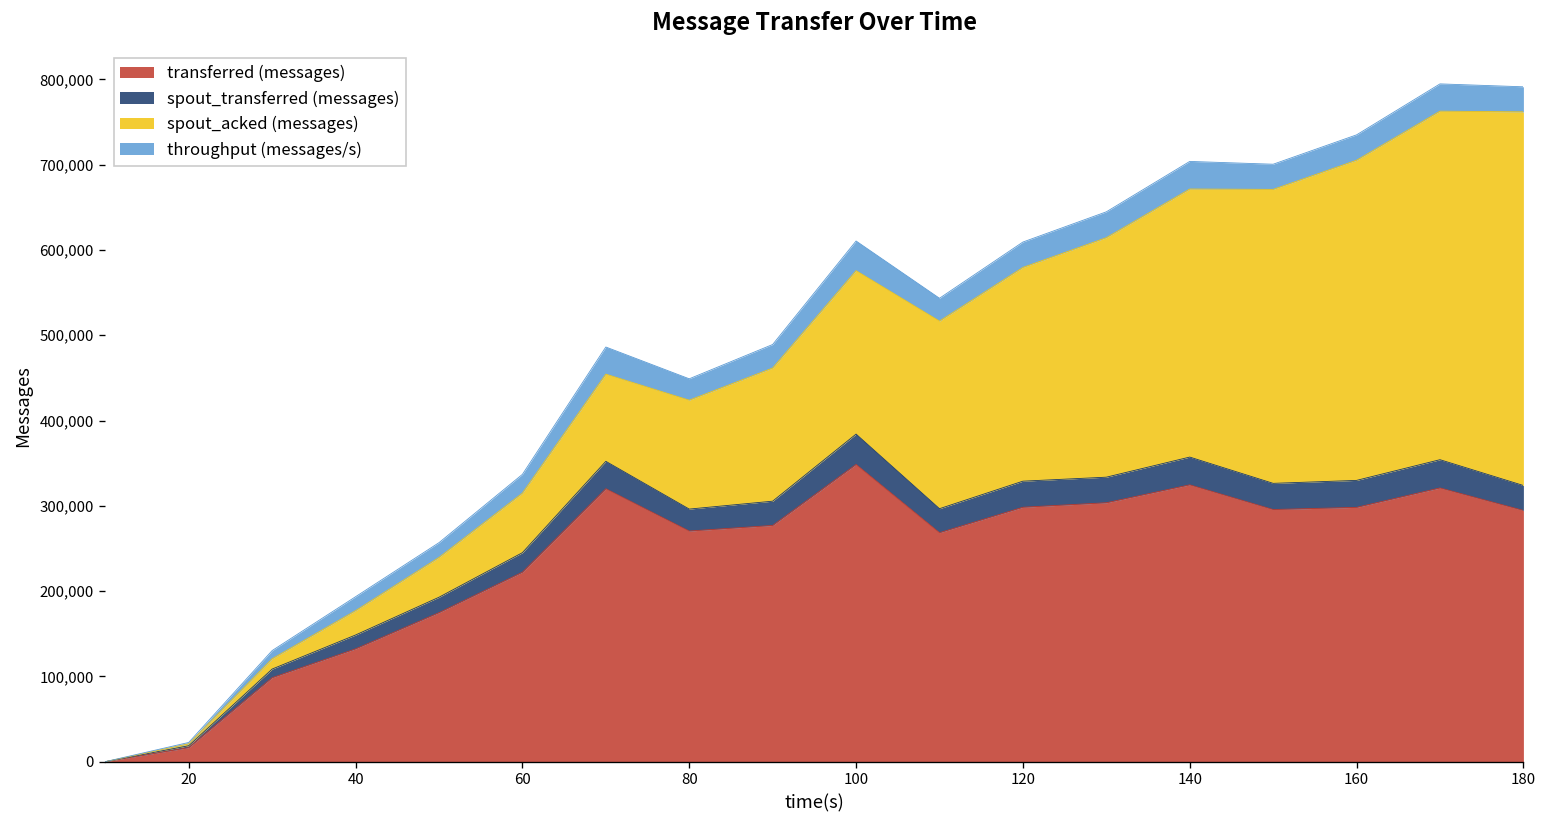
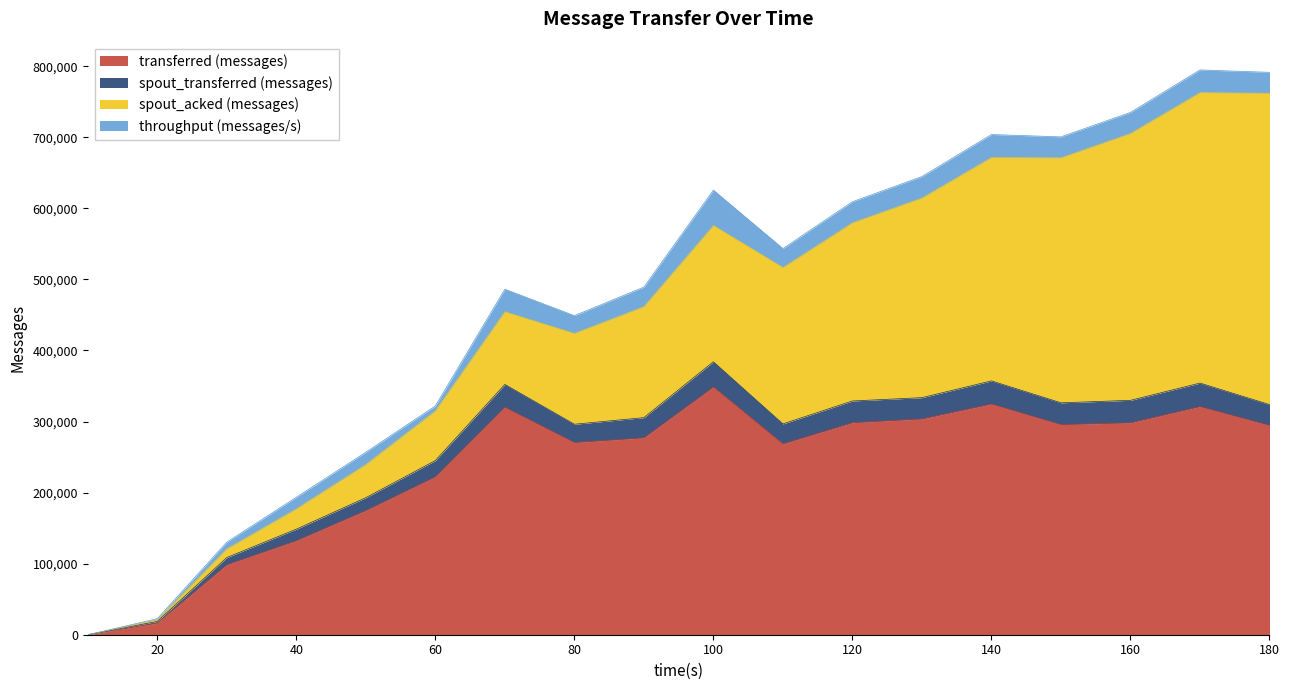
  {
    "transferred (messages)": {
      "40": "130,000",
      "60": "220,000",
      "80": "270,000",
      "100": "350,000",
      "120": "300,000",
      "140": "320,000",
      "160": "300,000",
      "180": "290,000"
    },
    "spout_transferred (messages)": {
      "40": "20,000",
      "60": "20,000",
      "80": "30,000",
      "100": "40,000",
      "120": "30,000",
      "140": "30,000",
      "160": "30,000",
      "180": "30,000"
    },
    "spout_acked (messages)": {
      "40": "30,000",
      "60": "70,000",
      "80": "130,000",
      "100": "190,000",
      "120": "250,000",
      "140": "310,000",
      "160": "380,000",
      "180": "440,000"
    },
    "throughput (messages/s)": {
      "40": "20,000",
-     "60": "20,000",
+     "60": "10,000",
      "80": "30,000",
-     "100": "30,000",
+     "100": "50,000",
      "120": "30,000",
      "140": "30,000",
      "160": "30,000",
      "180": "30,000"
    }
  }
